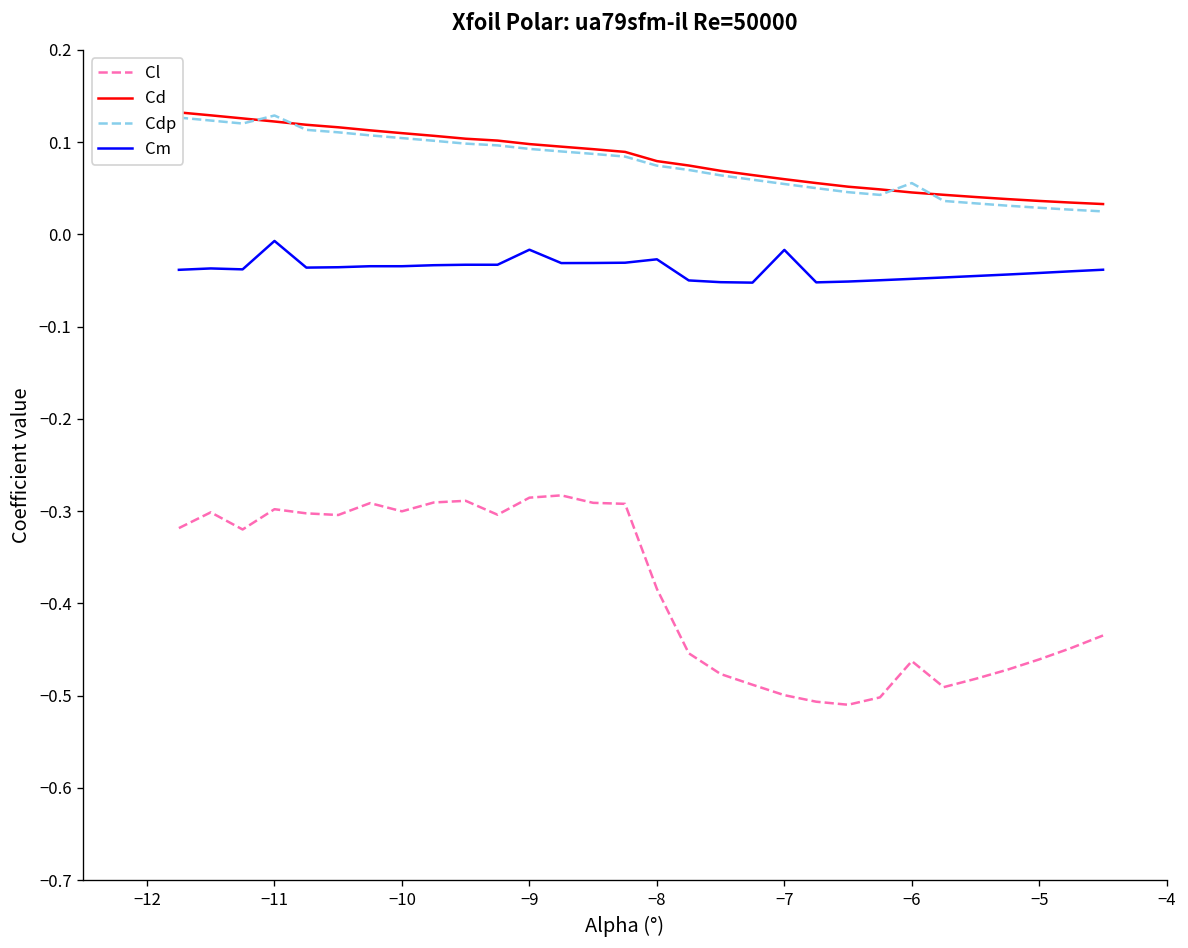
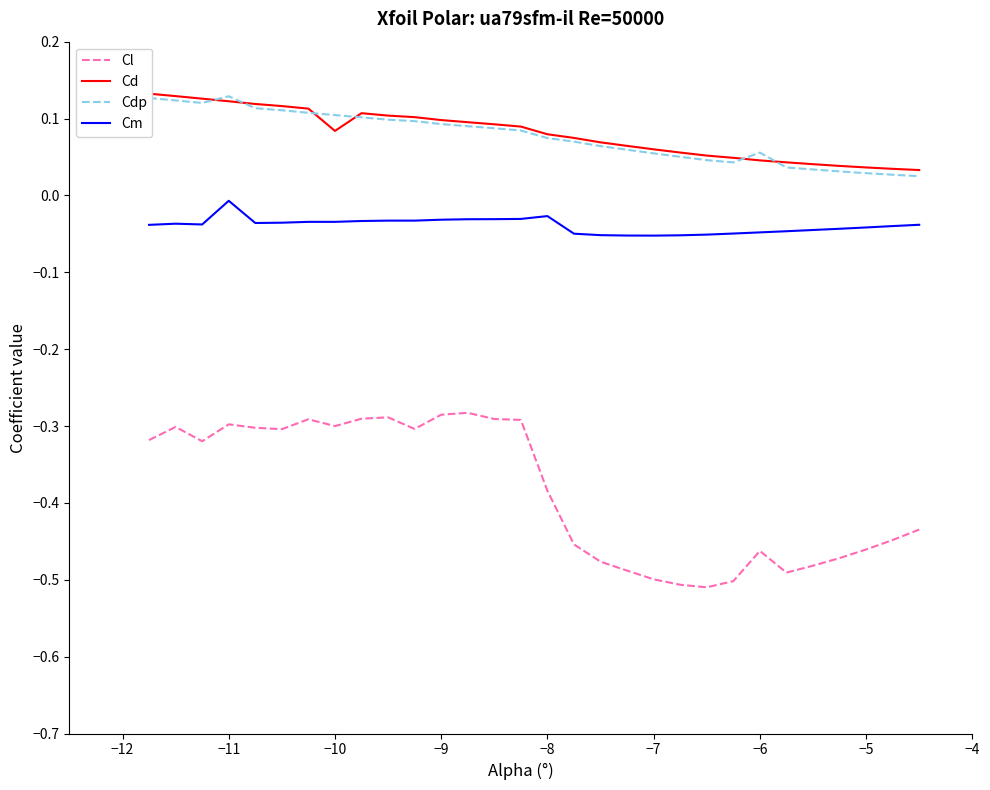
  {
    "Cl": {
      "−11": -0.30,
      "−10": -0.30,
      "−9": -0.29,
      "−8": -0.38,
      "−7": -0.50,
      "−6": -0.46,
      "−5": -0.46
    },
    "Cd": {
      "−11": 0.12,
-     "−10": 0.11,
+     "−10": 0.08,
      "−9": 0.10,
      "−8": 0.08,
      "−7": 0.06,
      "−6": 0.05,
      "−5": 0.04
    },
    "Cdp": {
      "−11": 0.13,
      "−10": 0.10,
      "−9": 0.09,
      "−8": 0.07,
      "−7": 0.05,
      "−6": 0.06,
      "−5": 0.03
    },
    "Cm": {
      "−11": -0.01,
      "−10": -0.03,
-     "−9": -0.02,
+     "−9": -0.03,
      "−8": -0.03,
-     "−7": -0.02,
+     "−7": -0.05,
      "−6": -0.05,
      "−5": -0.04
    }
  }
